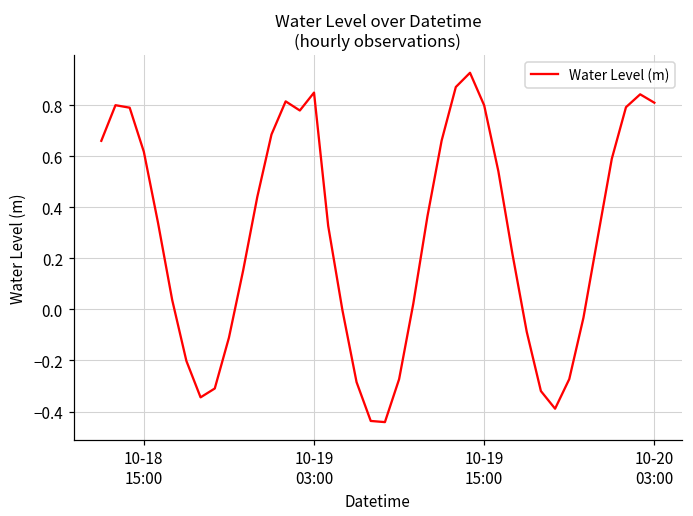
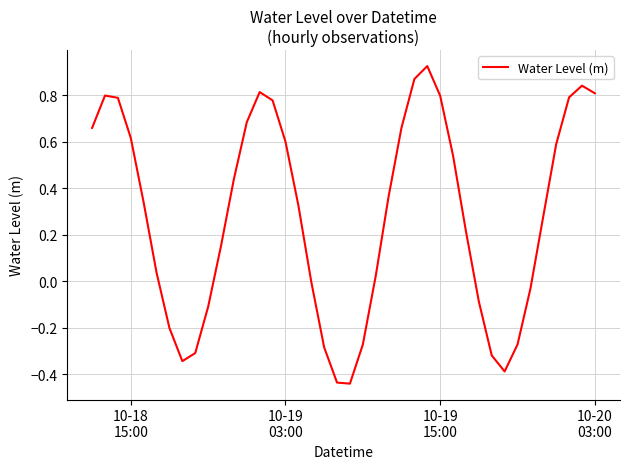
  {
    "10-18 15:00": 0.62,
-   "10-19 03:00": 0.85,
+   "10-19 03:00": 0.60,
    "10-19 15:00": 0.80,
    "10-20 03:00": 0.81
  }
